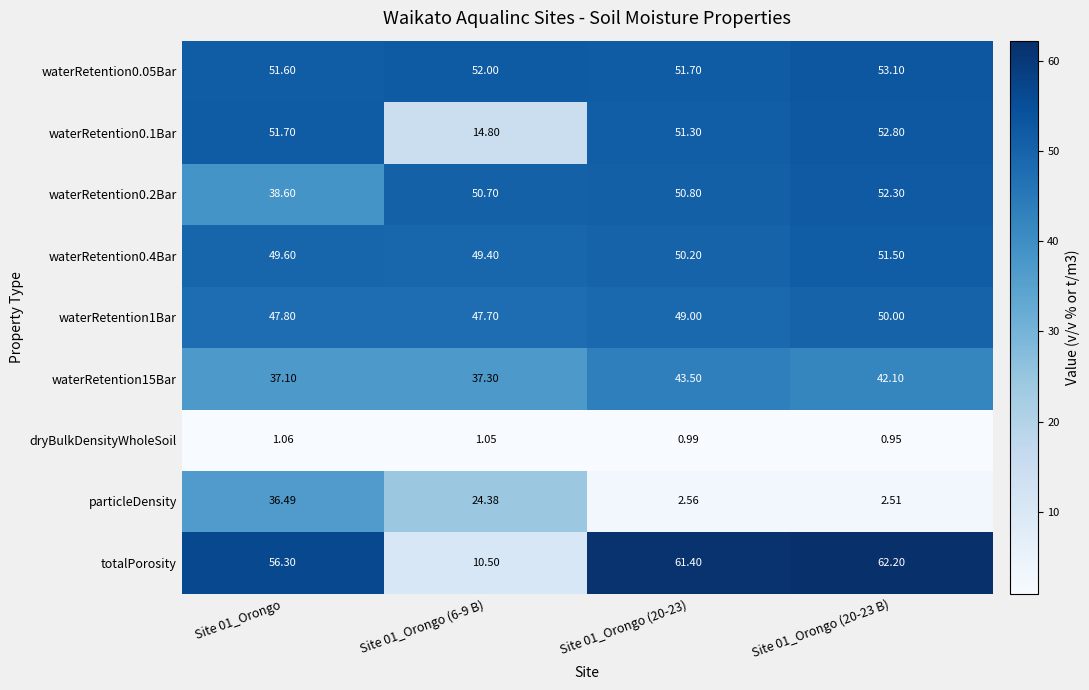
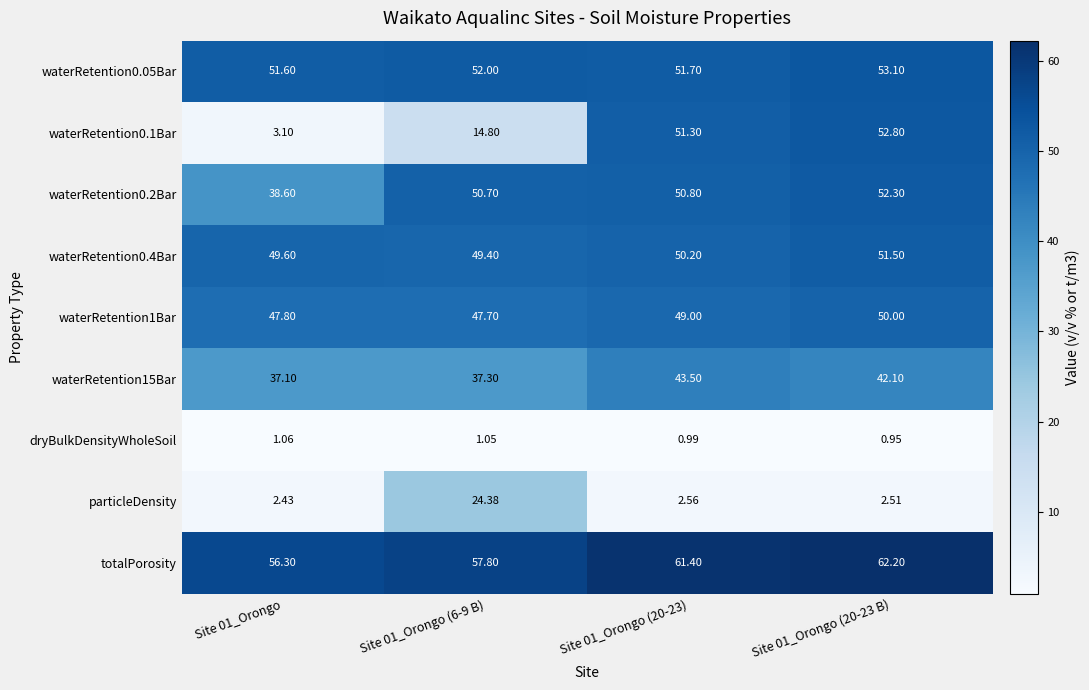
  {
    "waterRetention0.05Bar": {
      "Site 01_Orongo": 51.60,
      "Site 01_Orongo (6-9 B)": 52.00,
      "Site 01_Orongo (20-23)": 51.70,
      "Site 01_Orongo (20-23 B)": 53.10
    },
    "waterRetention0.1Bar": {
-     "Site 01_Orongo": 51.70,
+     "Site 01_Orongo": 3.10,
      "Site 01_Orongo (6-9 B)": 14.80,
      "Site 01_Orongo (20-23)": 51.30,
      "Site 01_Orongo (20-23 B)": 52.80
    },
    "waterRetention0.2Bar": {
      "Site 01_Orongo": 38.60,
      "Site 01_Orongo (6-9 B)": 50.70,
      "Site 01_Orongo (20-23)": 50.80,
      "Site 01_Orongo (20-23 B)": 52.30
    },
    "waterRetention0.4Bar": {
      "Site 01_Orongo": 49.60,
      "Site 01_Orongo (6-9 B)": 49.40,
      "Site 01_Orongo (20-23)": 50.20,
      "Site 01_Orongo (20-23 B)": 51.50
    },
    "waterRetention1Bar": {
      "Site 01_Orongo": 47.80,
      "Site 01_Orongo (6-9 B)": 47.70,
      "Site 01_Orongo (20-23)": 49.00,
      "Site 01_Orongo (20-23 B)": 50.00
    },
    "waterRetention15Bar": {
      "Site 01_Orongo": 37.10,
      "Site 01_Orongo (6-9 B)": 37.30,
      "Site 01_Orongo (20-23)": 43.50,
      "Site 01_Orongo (20-23 B)": 42.10
    },
    "dryBulkDensityWholeSoil": {
      "Site 01_Orongo": 1.06,
      "Site 01_Orongo (6-9 B)": 1.05,
      "Site 01_Orongo (20-23)": 0.99,
      "Site 01_Orongo (20-23 B)": 0.95
    },
    "particleDensity": {
-     "Site 01_Orongo": 36.49,
+     "Site 01_Orongo": 2.43,
      "Site 01_Orongo (6-9 B)": 24.38,
      "Site 01_Orongo (20-23)": 2.56,
      "Site 01_Orongo (20-23 B)": 2.51
    },
    "totalPorosity": {
      "Site 01_Orongo": 56.30,
-     "Site 01_Orongo (6-9 B)": 10.50,
+     "Site 01_Orongo (6-9 B)": 57.80,
      "Site 01_Orongo (20-23)": 61.40,
      "Site 01_Orongo (20-23 B)": 62.20
    }
  }
